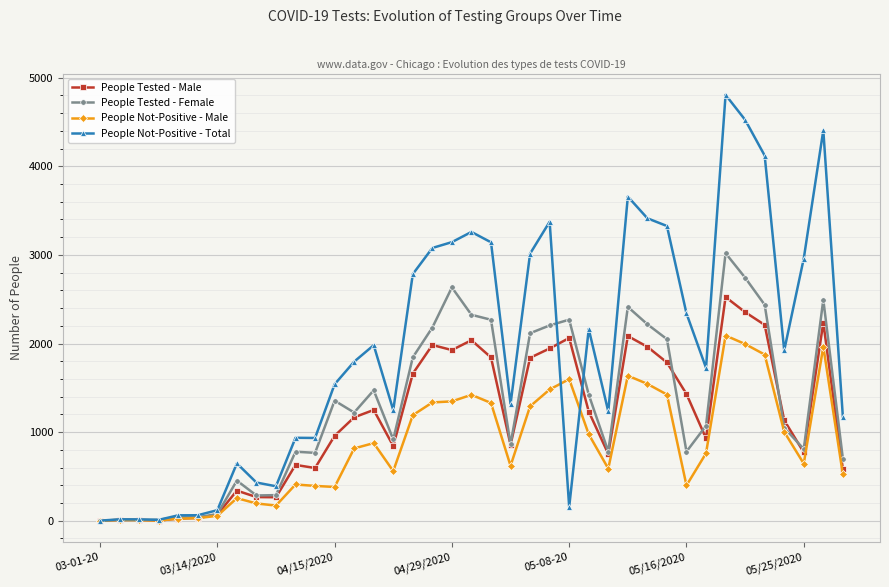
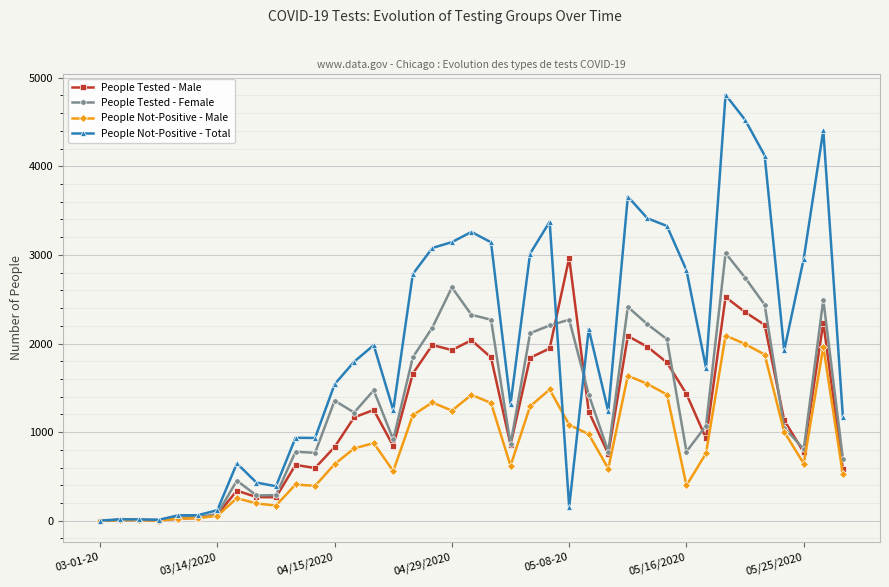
  {
    "People Tested - Male": {
-     "04/15/2020": 1000,
+     "04/15/2020": 800,
      "04/29/2020": 1900,
-     "05-08-20": 2100,
+     "05-08-20": 3000,
      "05/16/2020": 1400,
      "05/25/2020": 800
    },
    "People Tested - Female": {
      "04/15/2020": 1400,
      "04/29/2020": 2600,
      "05-08-20": 2300,
      "05/16/2020": 800,
      "05/25/2020": 800
    },
    "People Not-Positive - Male": {
-     "04/15/2020": 400,
-     "04/29/2020": 1300,
-     "05-08-20": 1600,
+     "04/15/2020": 600,
+     "04/29/2020": 1200,
+     "05-08-20": 1100,
      "05/16/2020": 400,
      "05/25/2020": 600
    },
    "People Not-Positive - Total": {
      "03/14/2020": 100,
      "04/15/2020": 1500,
      "04/29/2020": 3100,
      "05-08-20": 200,
-     "05/16/2020": 2300,
+     "05/16/2020": 2800,
      "05/25/2020": 3000
    }
  }
